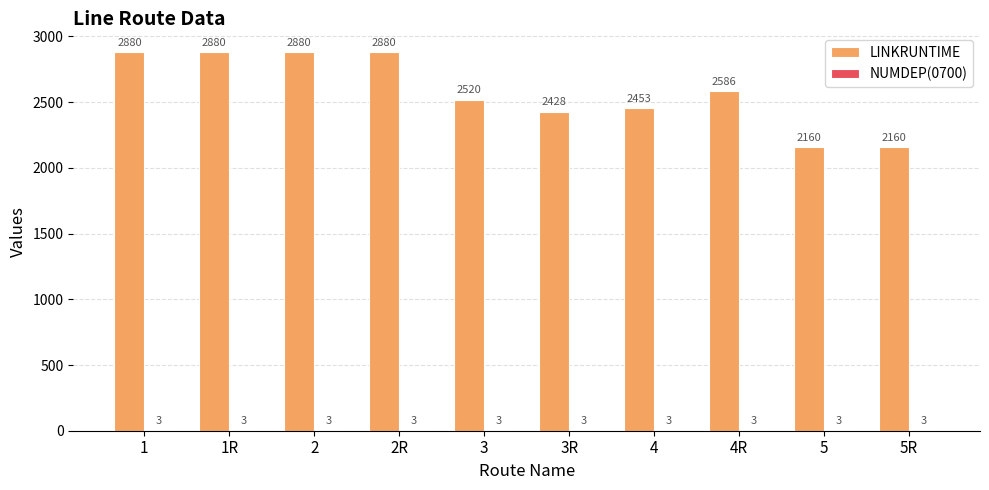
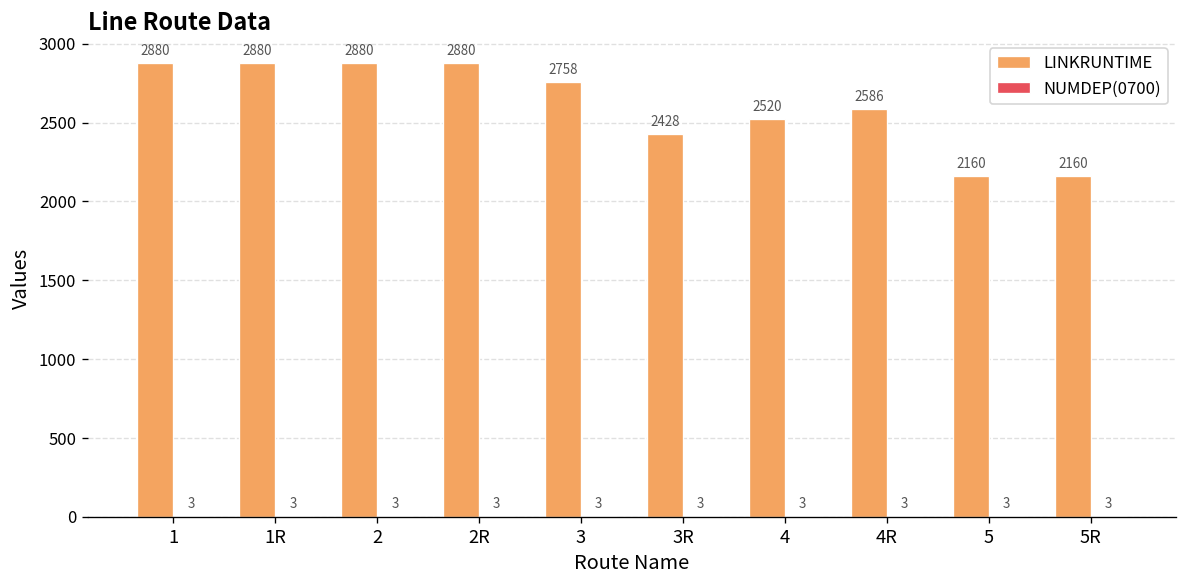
  {
    "LINKRUNTIME": {
      "1": 2880,
      "1R": 2880,
      "2": 2880,
      "2R": 2880,
-     "3": 2520,
+     "3": 2758,
      "3R": 2428,
-     "4": 2453,
+     "4": 2520,
      "4R": 2586,
      "5": 2160,
      "5R": 2160
    },
    "NUMDEP(0700)": {
      "1": 3,
      "1R": 3,
      "2": 3,
      "2R": 3,
      "3": 3,
      "3R": 3,
      "4": 3,
      "4R": 3,
      "5": 3,
      "5R": 3
    }
  }
